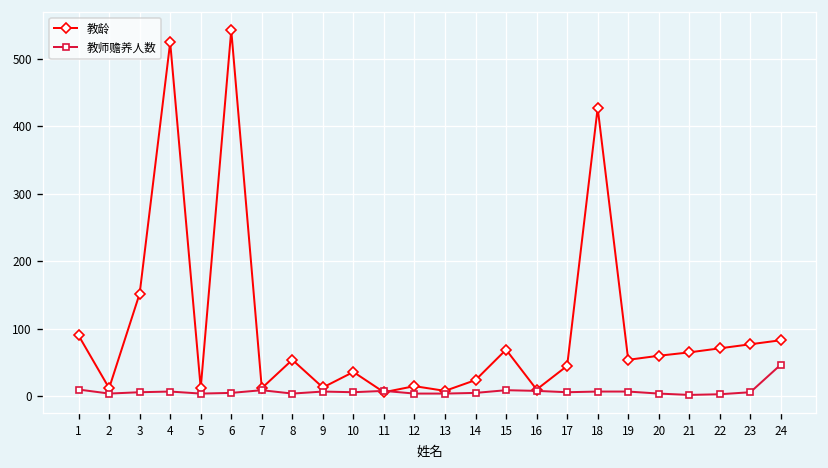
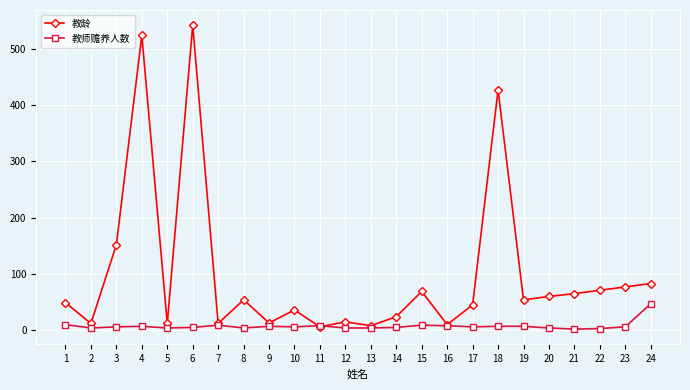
  {
    "教龄": {
-     "1": 90,
+     "1": 50,
      "2": 10,
      "3": 150,
      "4": 520,
      "5": 10,
      "6": 540,
      "8": 50,
      "9": 10,
      "10": 40,
      "12": 20,
      "14": 20,
      "15": 70,
      "17": 50,
      "18": 430,
      "19": 50,
      "20": 60,
      "21": 70,
      "22": 70,
      "23": 80,
      "24": 80
    },
    "教师赡养人数": {
      "1": 10,
      "2": 0,
      "3": 10,
      "4": 10,
      "5": 0,
      "6": 10,
      "8": 0,
      "9": 10,
      "10": 10,
      "12": 0,
      "14": 10,
      "15": 10,
      "17": 10,
      "18": 10,
      "19": 10,
      "20": 0,
      "21": 0,
      "22": 0,
      "23": 10,
      "24": 50
    }
  }
